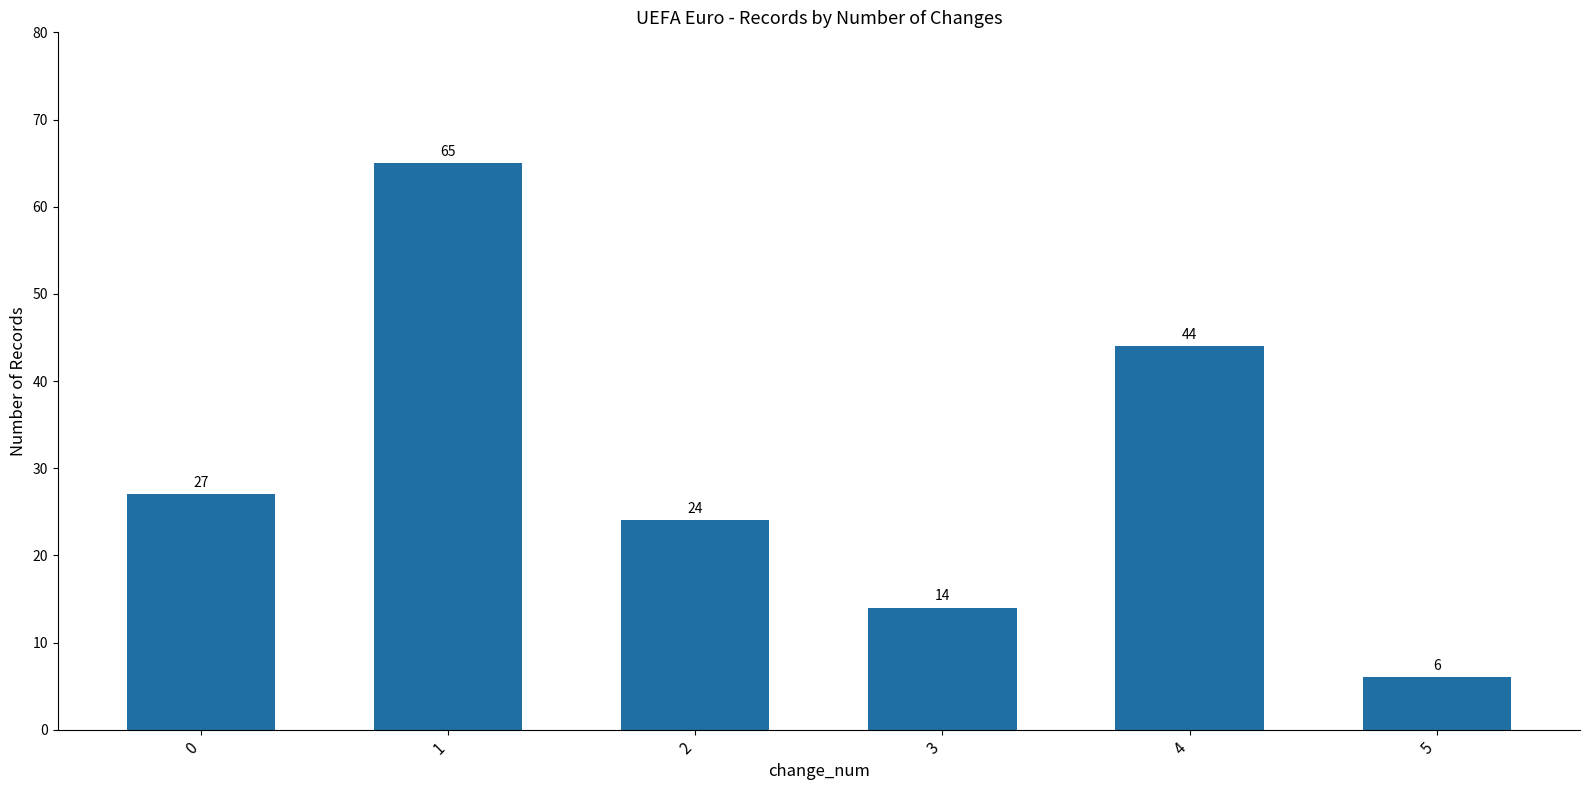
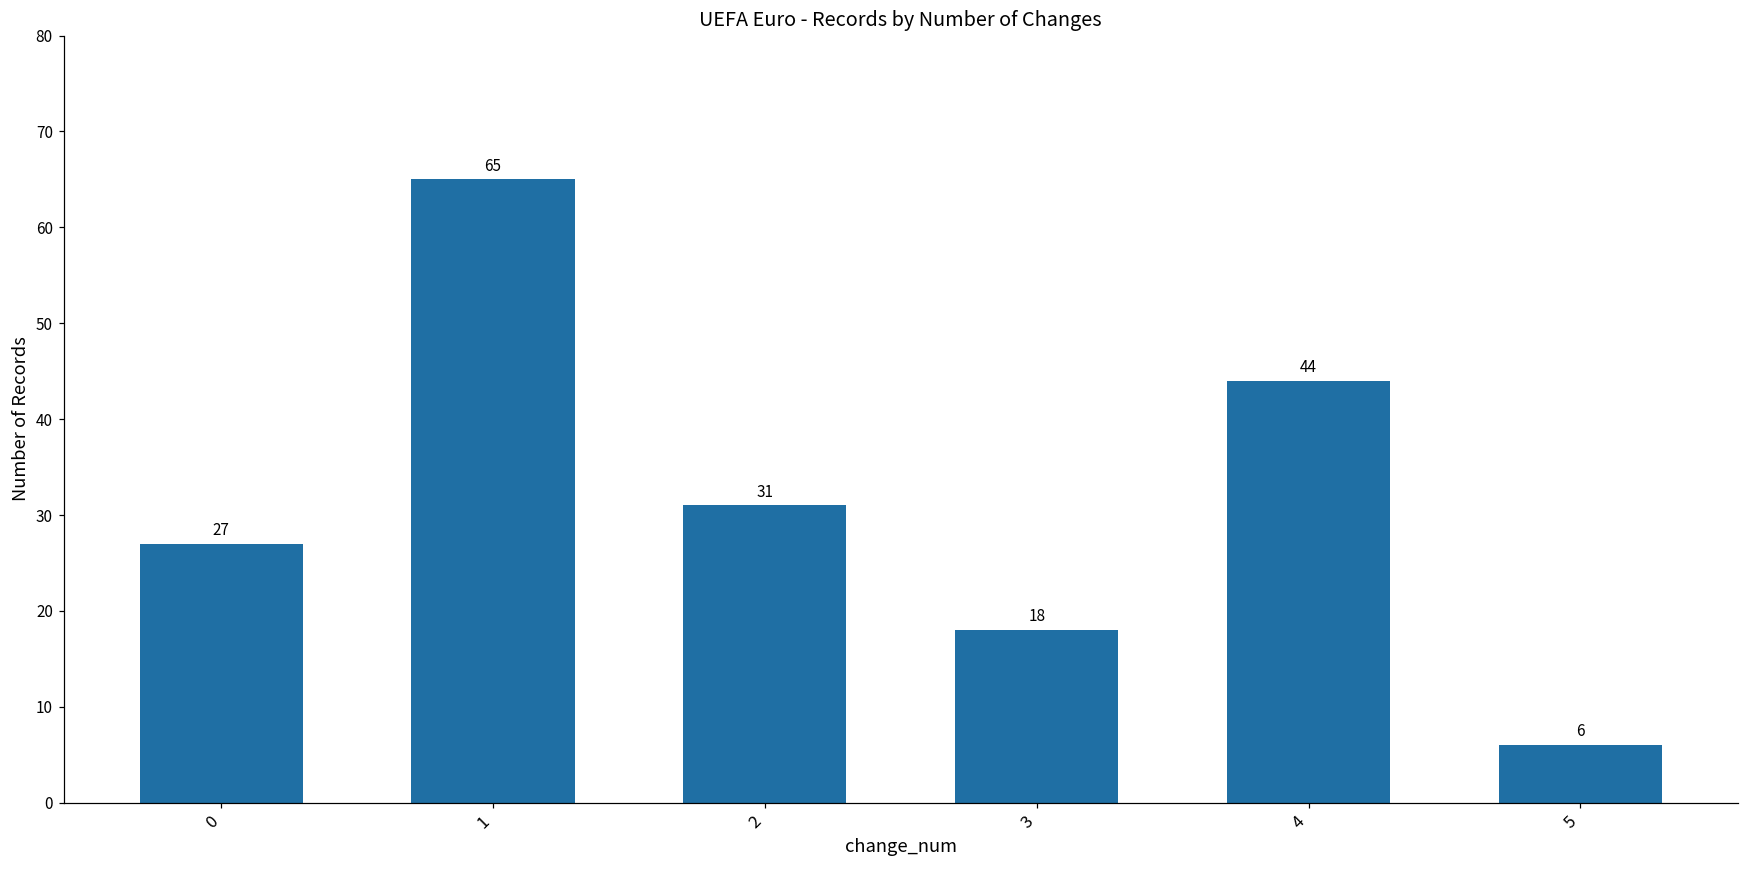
  {
    "0": 27,
    "1": 65,
-   "2": 24,
-   "3": 14,
+   "2": 31,
+   "3": 18,
    "4": 44,
    "5": 6
  }
